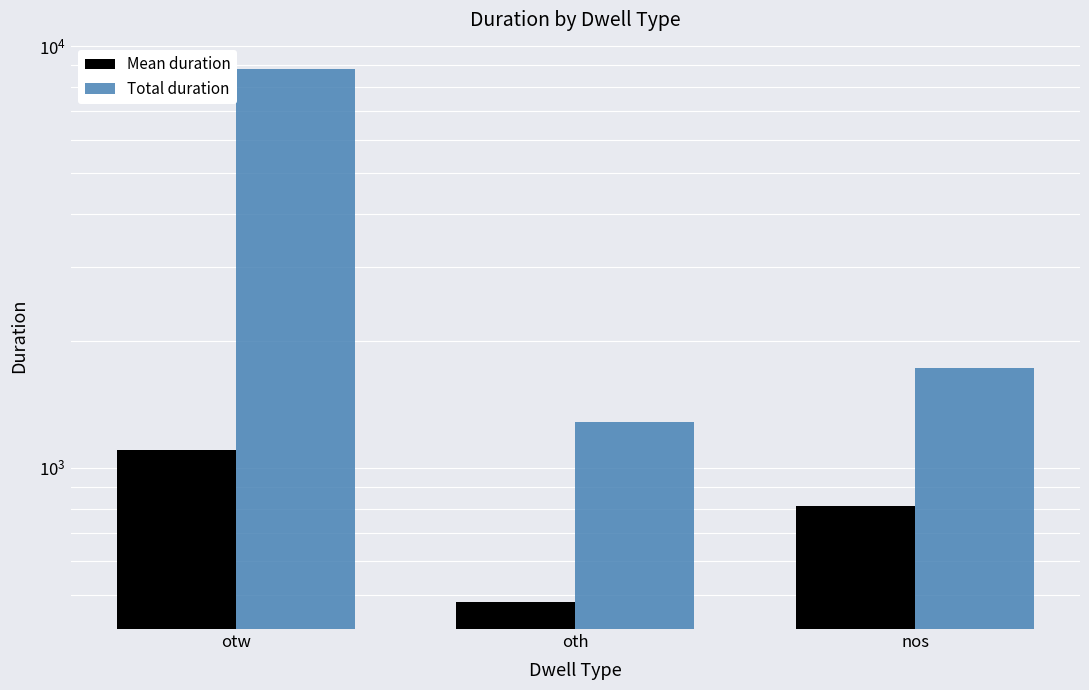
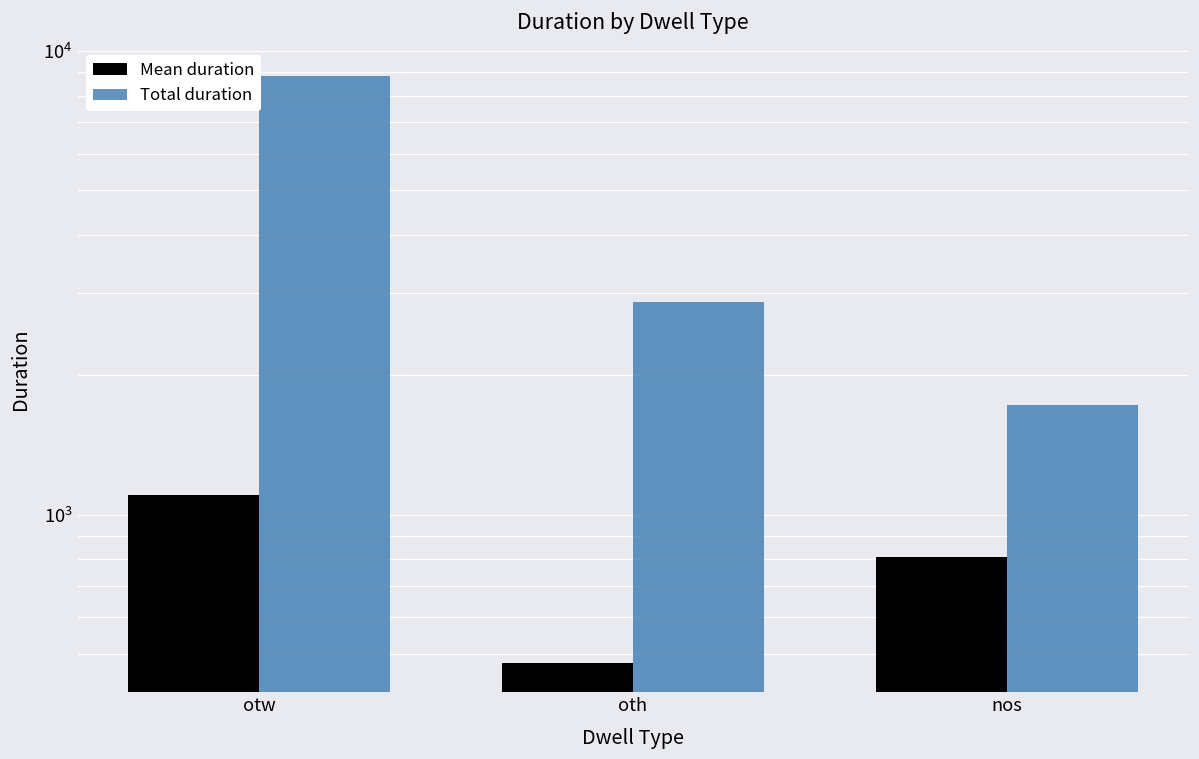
  {
    "Mean duration": {
      "otw": 1100,
      "oth": 480,
      "nos": 810
    },
    "Total duration": {
      "otw": 8800,
-     "oth": 1290,
+     "oth": 2900,
      "nos": 1720
    }
  }
